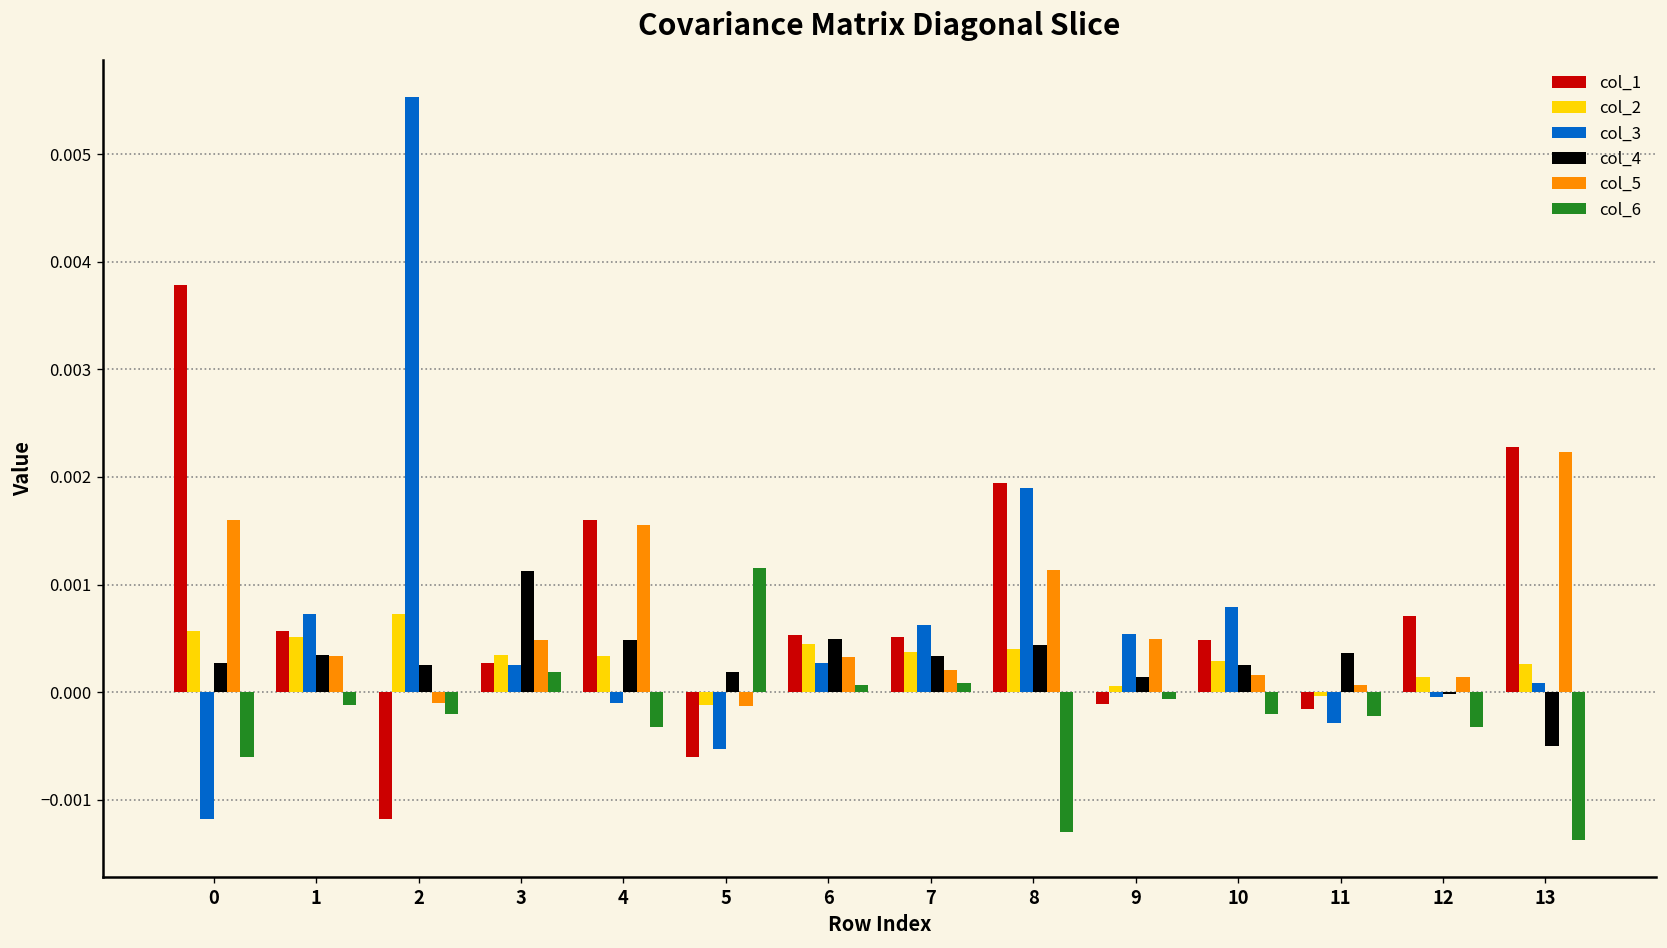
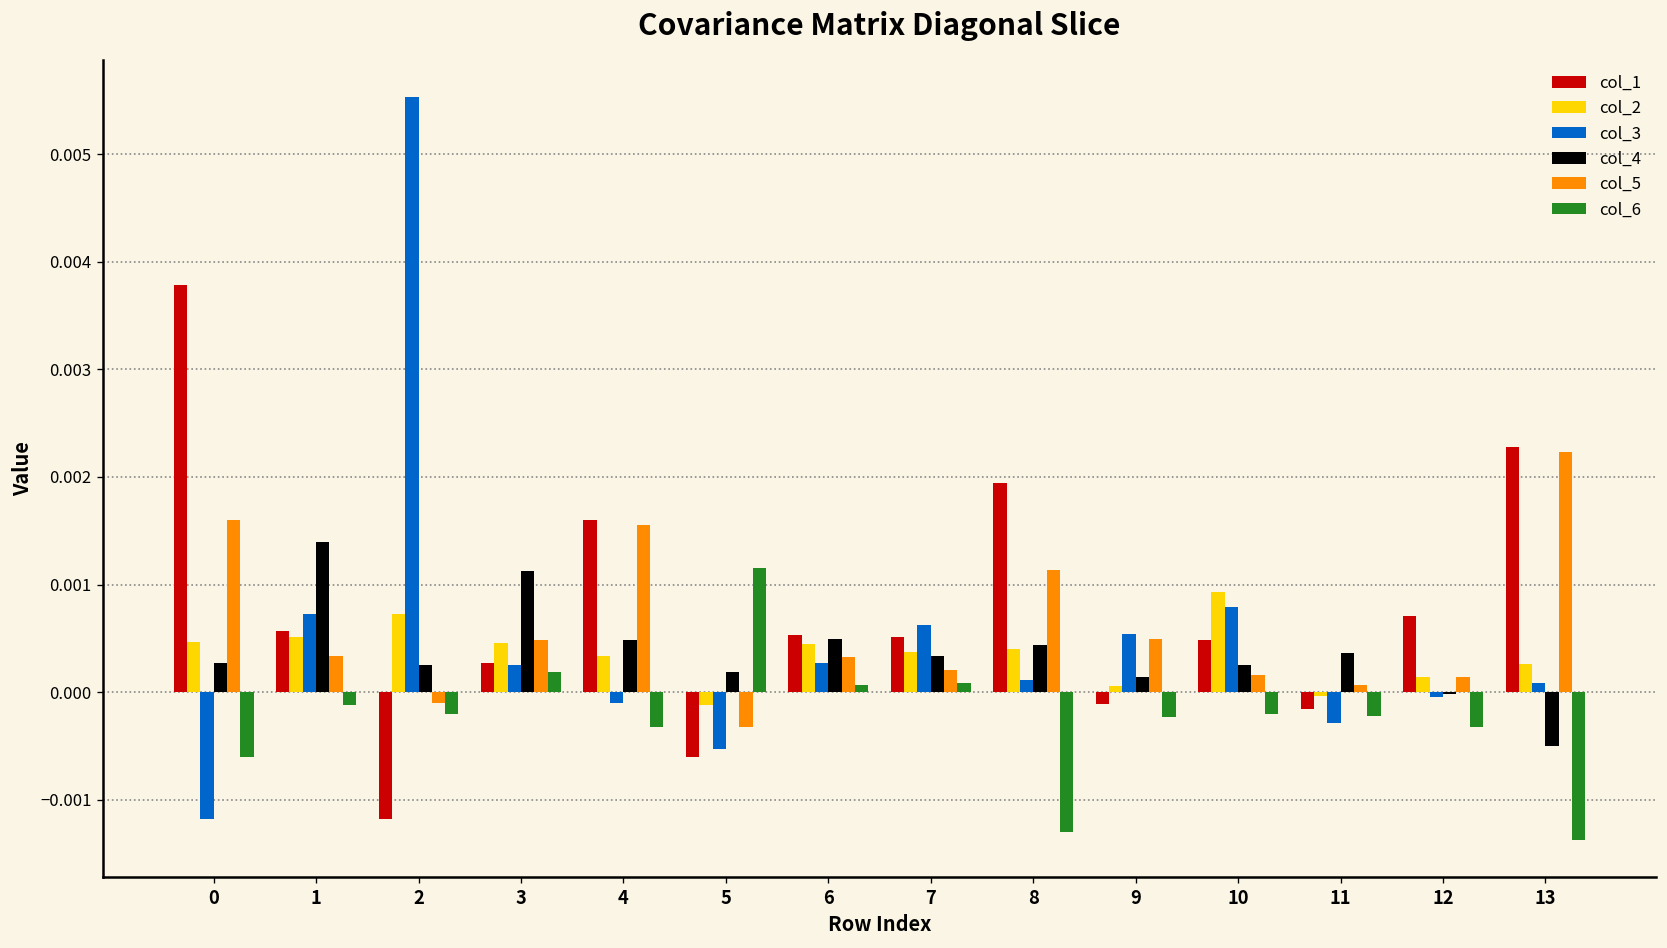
  {
    "col_1": {
      "0": 0.0038,
      "1": 0.0006,
      "2": -0.0012,
      "3": 0.0003,
      "4": 0.0016,
      "5": -0.0006,
      "6": 0.0005,
      "7": 0.0005,
      "8": 0.0019,
      "9": -0.0001,
      "10": 0.0005,
      "11": -0.0002,
      "12": 0.0007,
      "13": 0.0023
    },
    "col_2": {
-     "0": 0.0006,
+     "0": 0.0005,
      "1": 0.0005,
      "2": 0.0007,
-     "3": 0.0003,
+     "3": 0.0005,
      "4": 0.0003,
      "5": -0.0001,
      "6": 0.0004,
      "7": 0.0004,
      "8": 0.0004,
      "9": 0.0001,
-     "10": 0.0003,
+     "10": 0.0009,
      "11": 0.0000,
      "12": 0.0001,
      "13": 0.0003
    },
    "col_3": {
      "0": -0.0012,
      "1": 0.0007,
      "2": 0.0055,
      "3": 0.0003,
      "4": -0.0001,
      "5": -0.0005,
      "6": 0.0003,
      "7": 0.0006,
-     "8": 0.0019,
+     "8": 0.0001,
      "9": 0.0005,
      "10": 0.0008,
      "11": -0.0003,
      "12": 0.0000,
      "13": 0.0001
    },
    "col_4": {
      "0": 0.0003,
-     "1": 0.0003,
+     "1": 0.0014,
      "2": 0.0003,
      "3": 0.0011,
      "4": 0.0005,
      "5": 0.0002,
      "6": 0.0005,
      "7": 0.0003,
      "8": 0.0004,
      "9": 0.0001,
      "10": 0.0002,
      "11": 0.0004,
      "13": -0.0005
    },
    "col_5": {
      "0": 0.0016,
      "1": 0.0003,
      "2": -0.0001,
      "3": 0.0005,
      "4": 0.0015,
-     "5": -0.0001,
+     "5": -0.0003,
      "6": 0.0003,
      "7": 0.0002,
      "8": 0.0011,
      "9": 0.0005,
      "10": 0.0002,
      "11": 0.0001,
      "12": 0.0001,
      "13": 0.0022
    },
    "col_6": {
      "0": -0.0006,
      "1": -0.0001,
      "2": -0.0002,
      "3": 0.0002,
      "4": -0.0003,
      "5": 0.0012,
      "6": 0.0001,
      "7": 0.0001,
      "8": -0.0013,
-     "9": -0.0001,
+     "9": -0.0002,
      "10": -0.0002,
      "11": -0.0002,
      "12": -0.0003,
      "13": -0.0014
    }
  }
